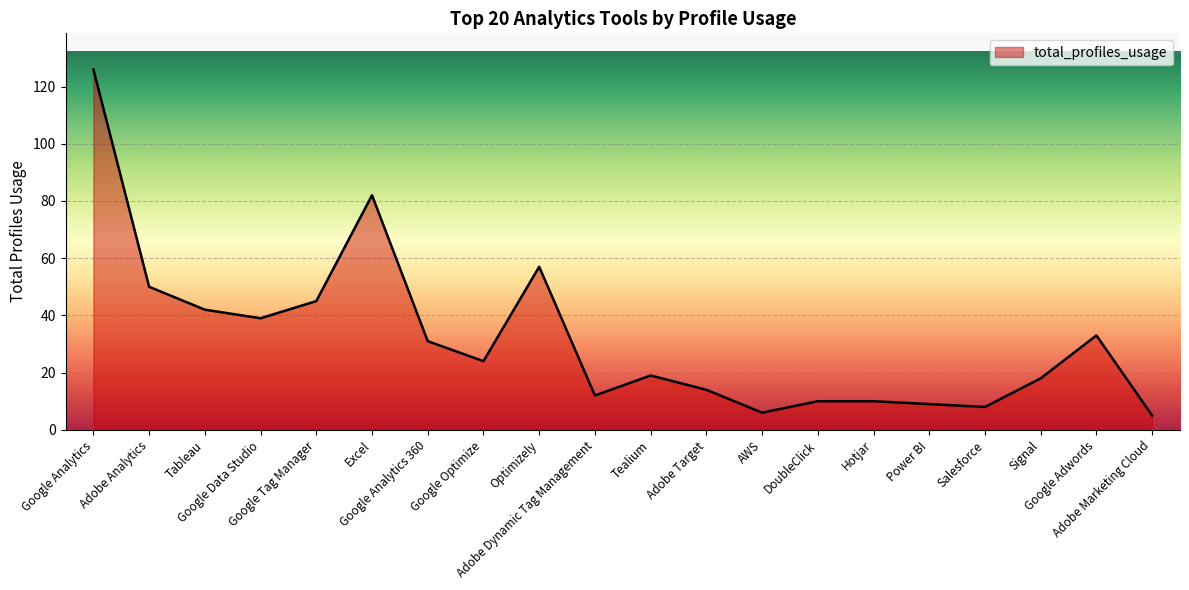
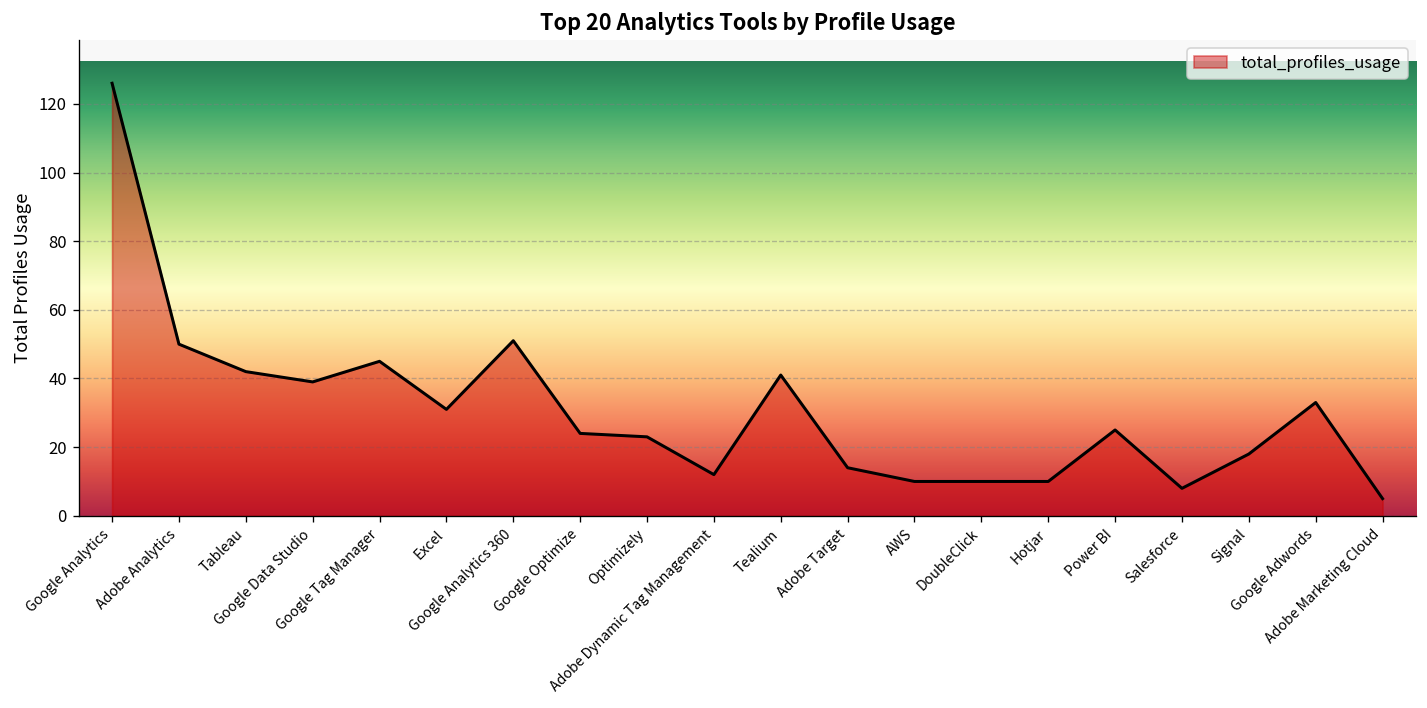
  {
    "Google Analytics": 126,
    "Adobe Analytics": 50,
    "Tableau": 42,
    "Google Data Studio": 39,
    "Google Tag Manager": 45,
-   "Excel": 82,
-   "Google Analytics 360": 31,
+   "Excel": 31,
+   "Google Analytics 360": 51,
    "Google Optimize": 24,
-   "Optimizely": 57,
+   "Optimizely": 23,
    "Adobe Dynamic Tag Management": 12,
-   "Tealium": 19,
+   "Tealium": 41,
    "Adobe Target": 14,
-   "AWS": 6,
+   "AWS": 10,
    "DoubleClick": 10,
    "Hotjar": 10,
-   "Power BI": 9,
+   "Power BI": 25,
    "Salesforce": 8,
    "Signal": 18,
    "Google Adwords": 33,
    "Adobe Marketing Cloud": 5
  }
